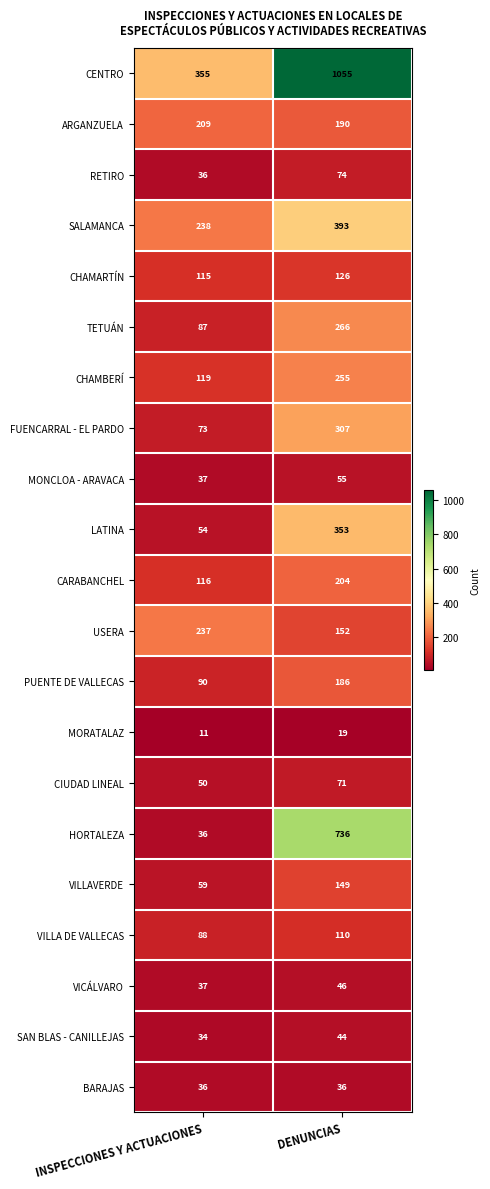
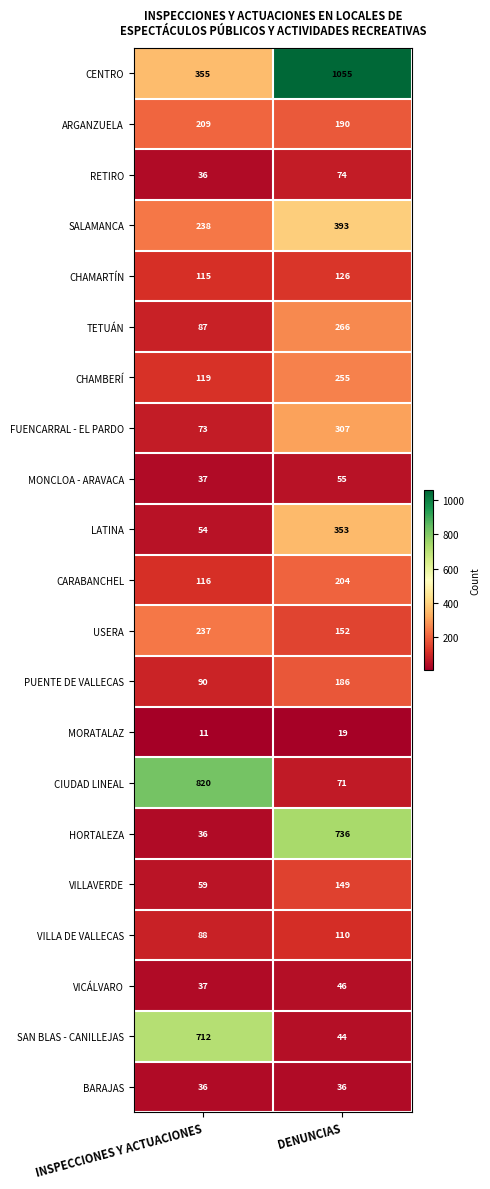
  {
    "CENTRO": {
      "INSPECCIONES Y ACTUACIONES": 355,
      "DENUNCIAS": 1055
    },
    "ARGANZUELA": {
      "INSPECCIONES Y ACTUACIONES": 209,
      "DENUNCIAS": 190
    },
    "RETIRO": {
      "INSPECCIONES Y ACTUACIONES": 36,
      "DENUNCIAS": 74
    },
    "SALAMANCA": {
      "INSPECCIONES Y ACTUACIONES": 238,
      "DENUNCIAS": 393
    },
    "CHAMARTÍN": {
      "INSPECCIONES Y ACTUACIONES": 115,
      "DENUNCIAS": 126
    },
    "TETUÁN": {
      "INSPECCIONES Y ACTUACIONES": 87,
      "DENUNCIAS": 266
    },
    "CHAMBERÍ": {
      "INSPECCIONES Y ACTUACIONES": 119,
      "DENUNCIAS": 255
    },
    "FUENCARRAL - EL PARDO": {
      "INSPECCIONES Y ACTUACIONES": 73,
      "DENUNCIAS": 307
    },
    "MONCLOA - ARAVACA": {
      "INSPECCIONES Y ACTUACIONES": 37,
      "DENUNCIAS": 55
    },
    "LATINA": {
      "INSPECCIONES Y ACTUACIONES": 54,
      "DENUNCIAS": 353
    },
    "CARABANCHEL": {
      "INSPECCIONES Y ACTUACIONES": 116,
      "DENUNCIAS": 204
    },
    "USERA": {
      "INSPECCIONES Y ACTUACIONES": 237,
      "DENUNCIAS": 152
    },
    "PUENTE DE VALLECAS": {
      "INSPECCIONES Y ACTUACIONES": 90,
      "DENUNCIAS": 186
    },
    "MORATALAZ": {
      "INSPECCIONES Y ACTUACIONES": 11,
      "DENUNCIAS": 19
    },
    "CIUDAD LINEAL": {
-     "INSPECCIONES Y ACTUACIONES": 50,
+     "INSPECCIONES Y ACTUACIONES": 820,
      "DENUNCIAS": 71
    },
    "HORTALEZA": {
      "INSPECCIONES Y ACTUACIONES": 36,
      "DENUNCIAS": 736
    },
    "VILLAVERDE": {
      "INSPECCIONES Y ACTUACIONES": 59,
      "DENUNCIAS": 149
    },
    "VILLA DE VALLECAS": {
      "INSPECCIONES Y ACTUACIONES": 88,
      "DENUNCIAS": 110
    },
    "VICÁLVARO": {
      "INSPECCIONES Y ACTUACIONES": 37,
      "DENUNCIAS": 46
    },
    "SAN BLAS - CANILLEJAS": {
-     "INSPECCIONES Y ACTUACIONES": 34,
+     "INSPECCIONES Y ACTUACIONES": 712,
      "DENUNCIAS": 44
    },
    "BARAJAS": {
      "INSPECCIONES Y ACTUACIONES": 36,
      "DENUNCIAS": 36
    }
  }
